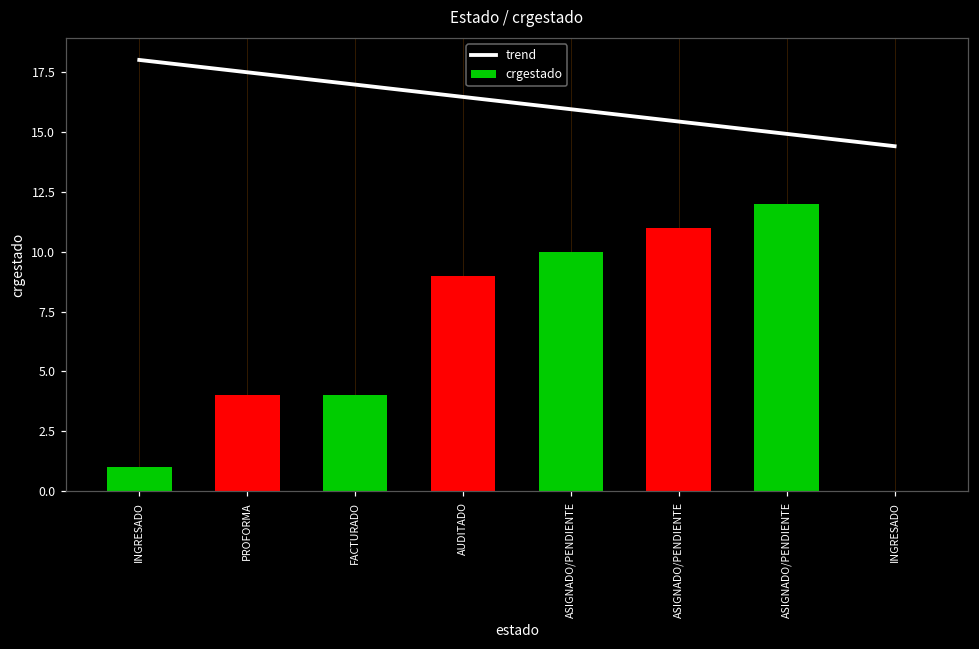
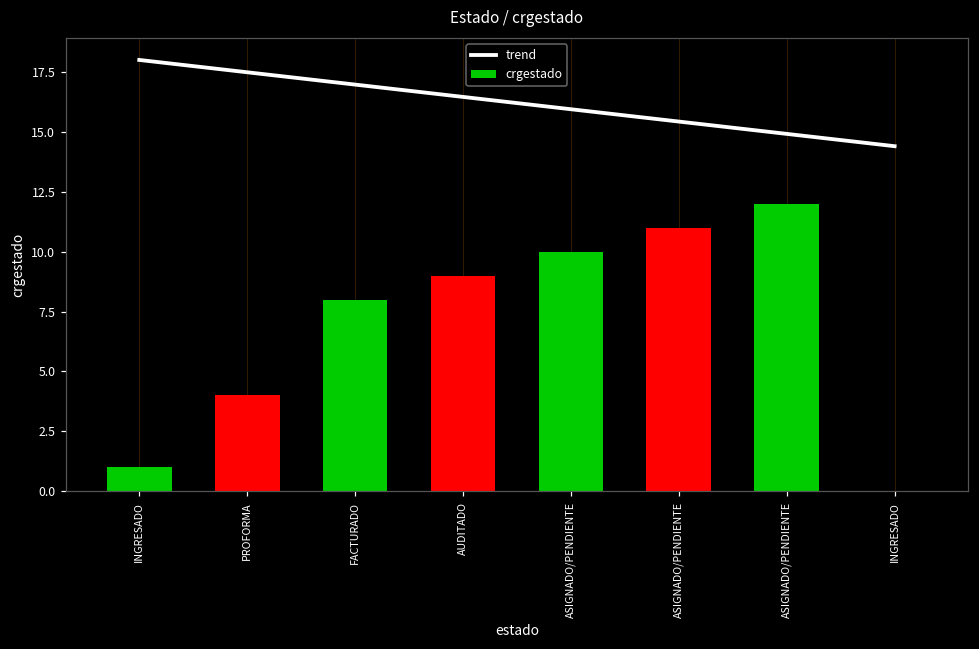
  {
    "crgestado": {
      "PROFORMA": 4,
-     "FACTURADO": 4,
+     "FACTURADO": 8,
      "AUDITADO": 9
    },
    "trend": {
      "PROFORMA": 17.5,
      "FACTURADO": 17,
      "AUDITADO": 16.5
    }
  }
